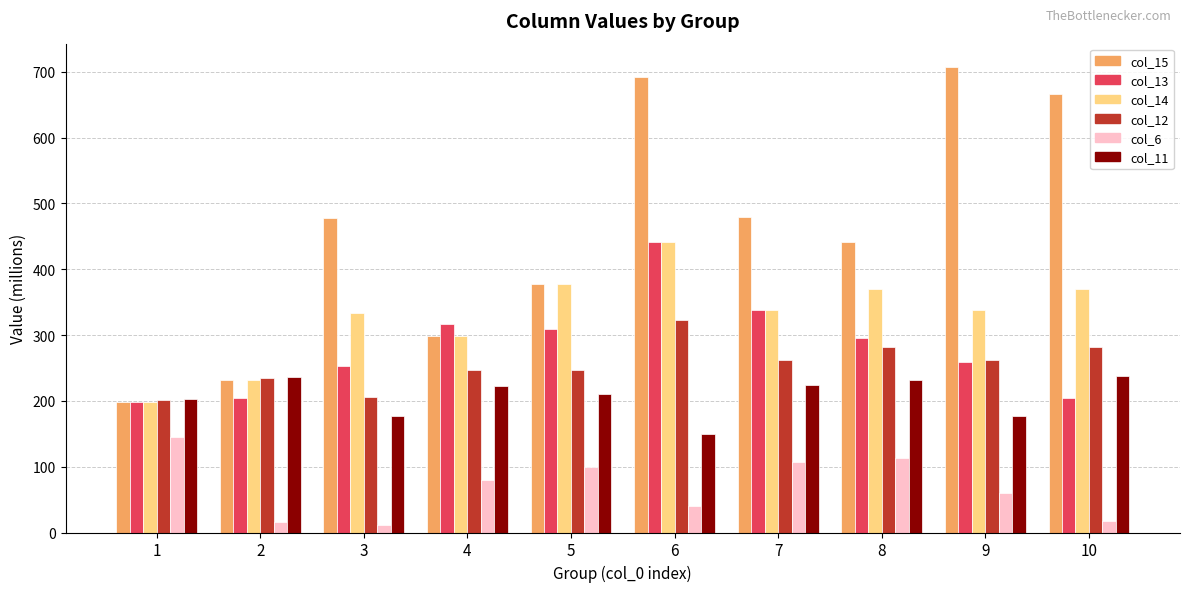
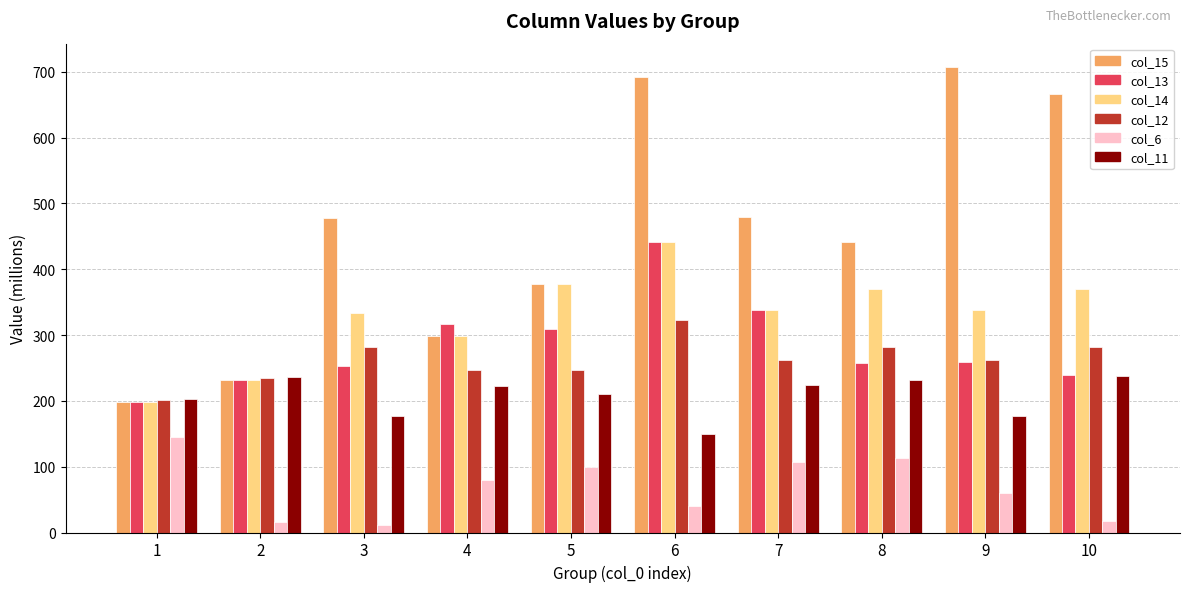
  {
    "col_13": {
      "1": 200,
-     "2": 200,
+     "2": 230,
      "3": 250,
      "4": 320,
      "5": 310,
      "6": 440,
      "7": 340,
-     "8": 300,
+     "8": 260,
      "9": 260,
-     "10": 200
+     "10": 240
    },
    "col_12": {
      "1": 200,
      "2": 230,
-     "3": 210,
+     "3": 280,
      "4": 250,
      "5": 250,
      "6": 320,
      "7": 260,
      "8": 280,
      "9": 260,
      "10": 280
    },
    "col_6": {
      "1": 150,
      "2": 20,
      "3": 10,
      "4": 80,
      "5": 100,
      "6": 40,
      "7": 110,
      "8": 110,
      "9": 60,
      "10": 20
    },
    "col_11": {
      "1": 200,
      "2": 240,
      "3": 180,
      "4": 220,
      "5": 210,
      "6": 150,
      "7": 220,
      "8": 230,
      "9": 180,
      "10": 240
    }
  }
